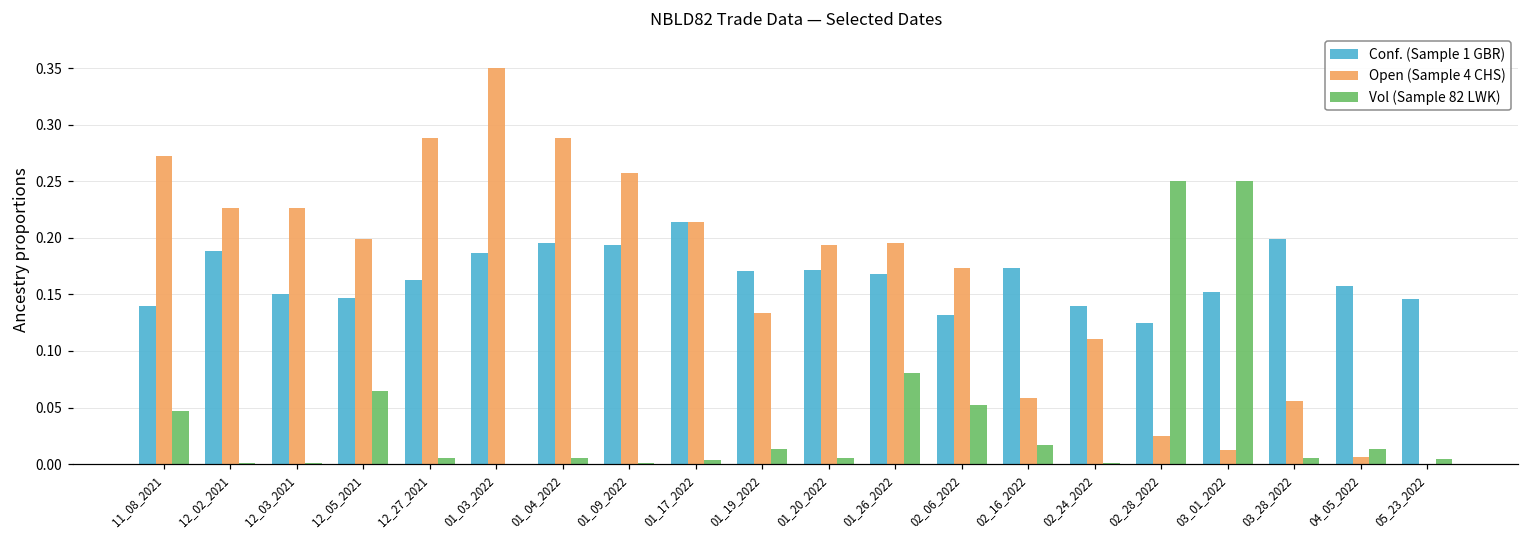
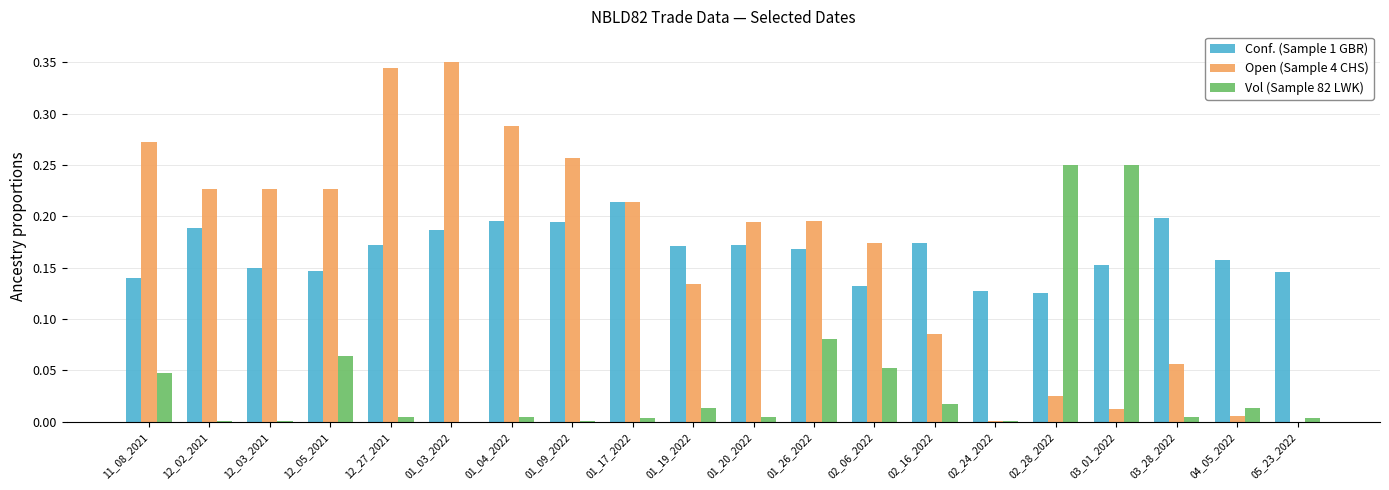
  {
    "Conf. (Sample 1 GBR)": {
      "11_08_2021": 0.140,
      "12_02_2021": 0.188,
      "12_03_2021": 0.150,
      "12_05_2021": 0.147,
-     "12_27_2021": 0.163,
+     "12_27_2021": 0.172,
      "01_03_2022": 0.187,
      "01_04_2022": 0.195,
      "01_09_2022": 0.194,
      "01_17_2022": 0.214,
      "01_19_2022": 0.171,
      "01_20_2022": 0.172,
      "01_26_2022": 0.168,
      "02_06_2022": 0.132,
      "02_16_2022": 0.174,
-     "02_24_2022": 0.139,
+     "02_24_2022": 0.127,
      "02_28_2022": 0.125,
      "03_01_2022": 0.152,
      "03_28_2022": 0.199,
      "04_05_2022": 0.158,
      "05_23_2022": 0.146
    },
    "Open (Sample 4 CHS)": {
      "11_08_2021": 0.273,
      "12_02_2021": 0.226,
      "12_03_2021": 0.226,
-     "12_05_2021": 0.199,
-     "12_27_2021": 0.288,
+     "12_05_2021": 0.226,
+     "12_27_2021": 0.344,
      "01_03_2022": 0.350,
      "01_04_2022": 0.288,
      "01_09_2022": 0.257,
      "01_17_2022": 0.214,
      "01_19_2022": 0.134,
      "01_20_2022": 0.194,
      "01_26_2022": 0.195,
      "02_06_2022": 0.174,
-     "02_16_2022": 0.058,
-     "02_24_2022": 0.111,
+     "02_16_2022": 0.085,
+     "02_24_2022": 0.001,
      "02_28_2022": 0.025,
      "03_01_2022": 0.013,
      "03_28_2022": 0.056,
      "04_05_2022": 0.006,
      "05_23_2022": 0.000
    },
    "Vol (Sample 82 LWK)": {
      "11_08_2021": 0.047,
      "12_05_2021": 0.064,
      "12_27_2021": 0.005,
      "01_03_2022": 0.000,
      "01_04_2022": 0.005,
      "01_17_2022": 0.003,
      "01_19_2022": 0.014,
      "01_20_2022": 0.005,
      "01_26_2022": 0.080,
      "02_06_2022": 0.052,
      "02_16_2022": 0.017,
      "02_28_2022": 0.250,
      "03_01_2022": 0.250,
      "03_28_2022": 0.005,
      "04_05_2022": 0.014,
      "05_23_2022": 0.004
    }
  }
